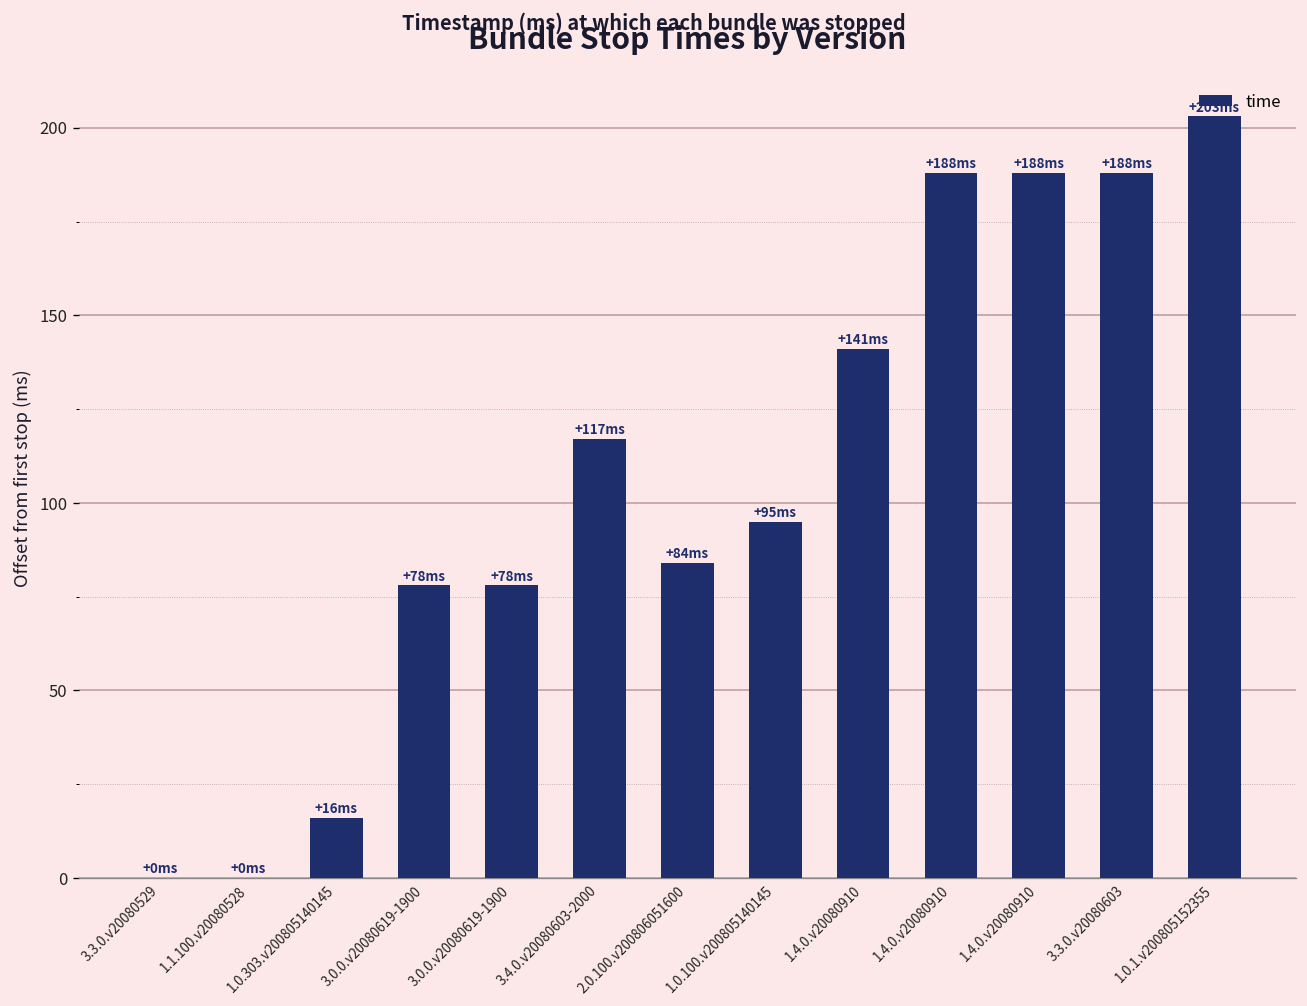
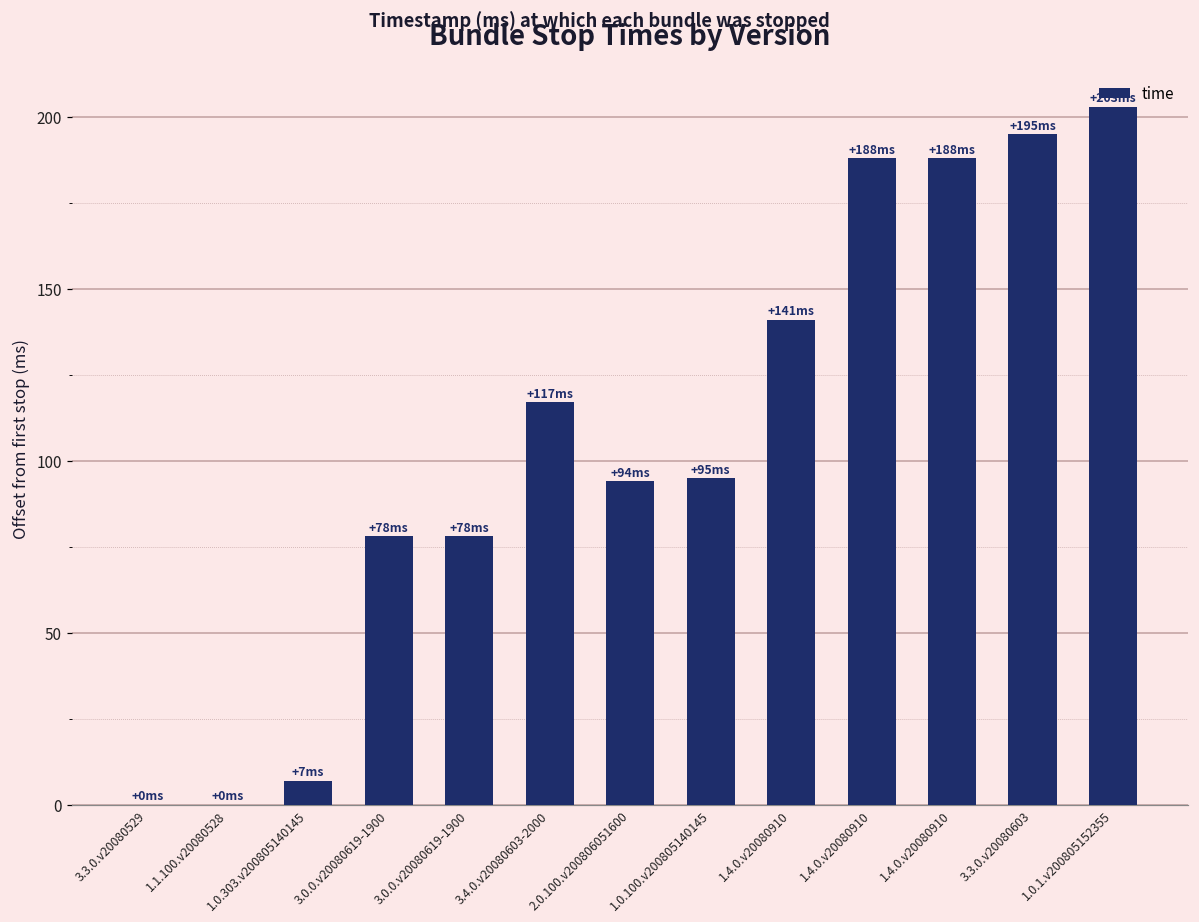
  {
    "3.3.0.v20080529": "+0",
    "1.1.100.v20080528": "+0",
-   "1.0.303.v200805140145": "+16",
+   "1.0.303.v200805140145": "+7",
    "3.4.0.v20080603-2000": "+117",
-   "2.0.100.v200806051600": "+84",
+   "2.0.100.v200806051600": "+94",
    "1.0.100.v200805140145": "+95",
-   "3.3.0.v20080603": "+188",
+   "3.3.0.v20080603": "+195",
    "1.0.1.v200805152355": "+203"
  }
